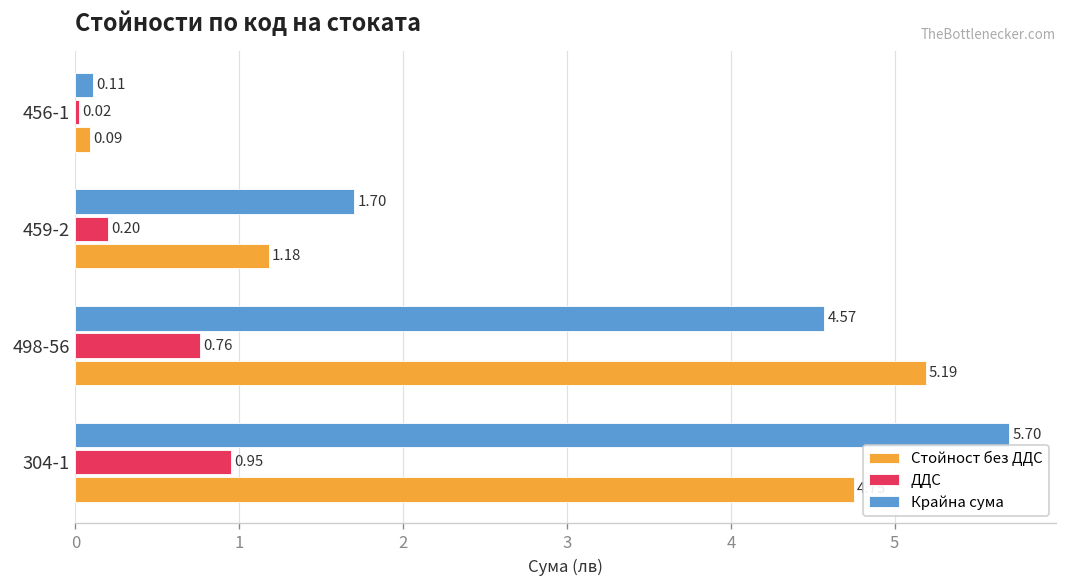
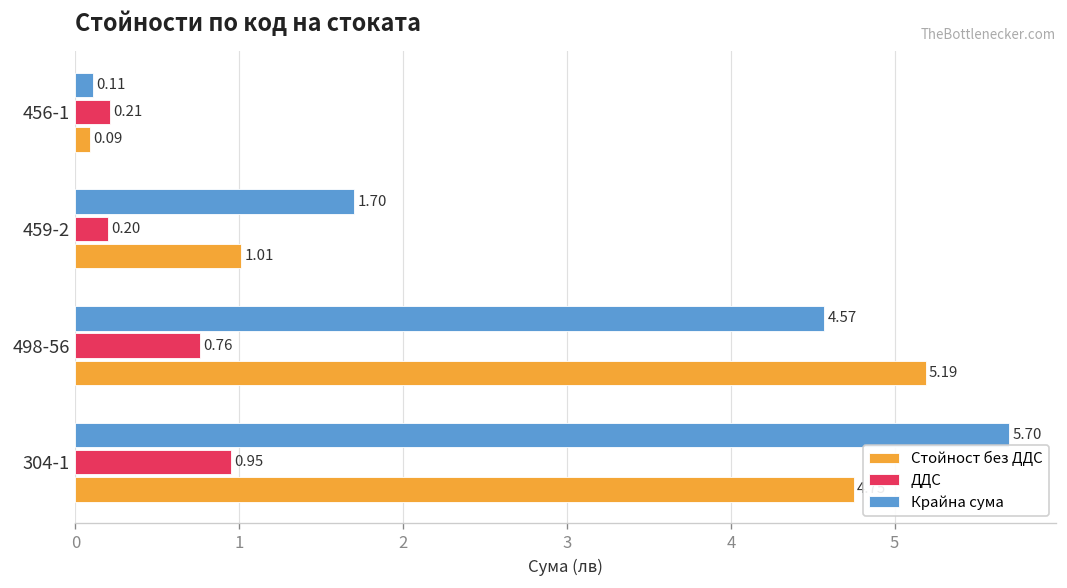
  {
    "Стойност без ДДС": {
      "456-1": 0.09,
-     "459-2": 1.18,
+     "459-2": 1.01,
      "498-56": 5.19
    },
    "ДДС": {
-     "456-1": 0.02,
+     "456-1": 0.21,
      "459-2": 0.20,
      "498-56": 0.76,
      "304-1": 0.95
    },
    "Крайна сума": {
      "456-1": 0.11,
      "459-2": 1.70,
      "498-56": 4.57
    }
  }
